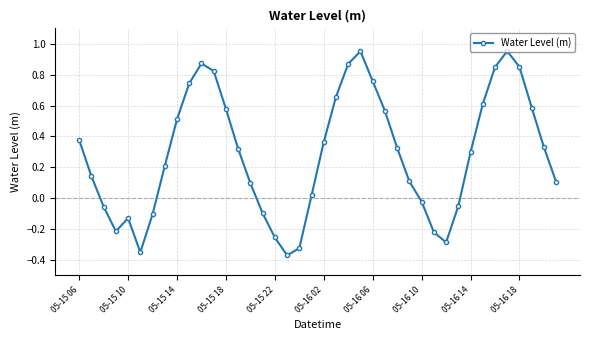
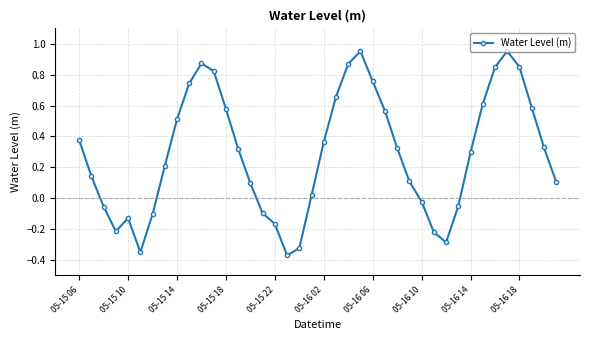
  {
    "05-15 06": 0.38,
    "05-15 10": -0.13,
    "05-15 14": 0.51,
    "05-15 18": 0.58,
-   "05-15 22": -0.26,
+   "05-15 22": -0.17,
    "05-16 02": 0.36,
    "05-16 06": 0.76,
    "05-16 10": -0.02,
    "05-16 14": 0.30,
    "05-16 18": 0.85
  }
